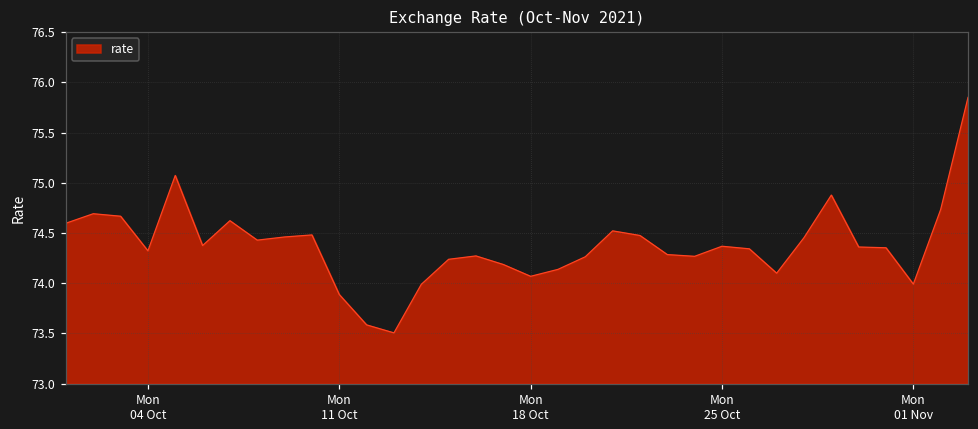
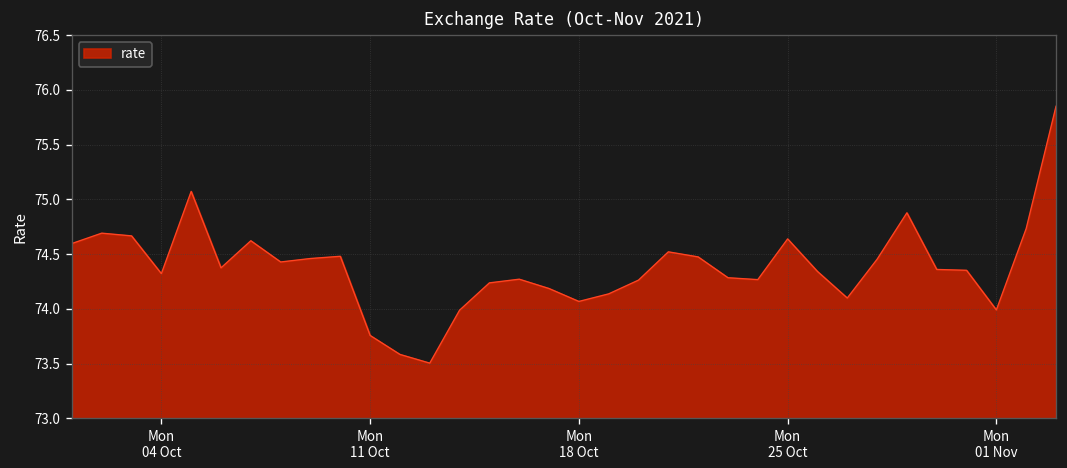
  {
    "Mon 04 Oct": 74.3,
-   "Mon 11 Oct": 73.9,
+   "Mon 11 Oct": 73.8,
    "Mon 18 Oct": 74.1,
-   "Mon 25 Oct": 74.4,
+   "Mon 25 Oct": 74.6,
    "Mon 01 Nov": 74.0
  }
